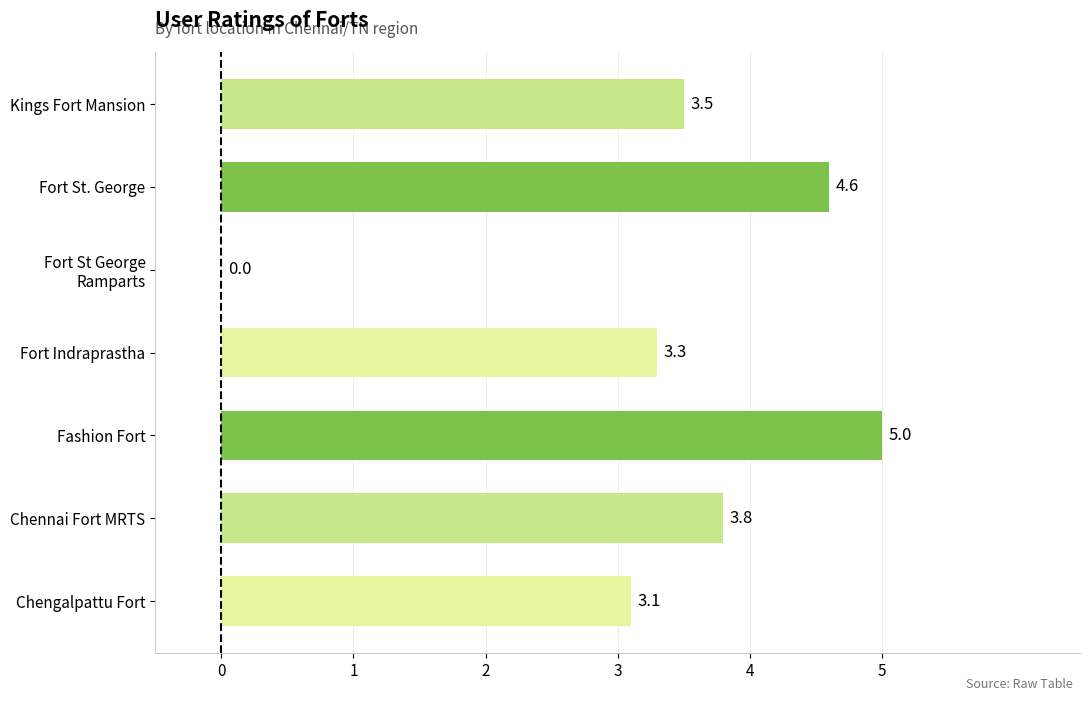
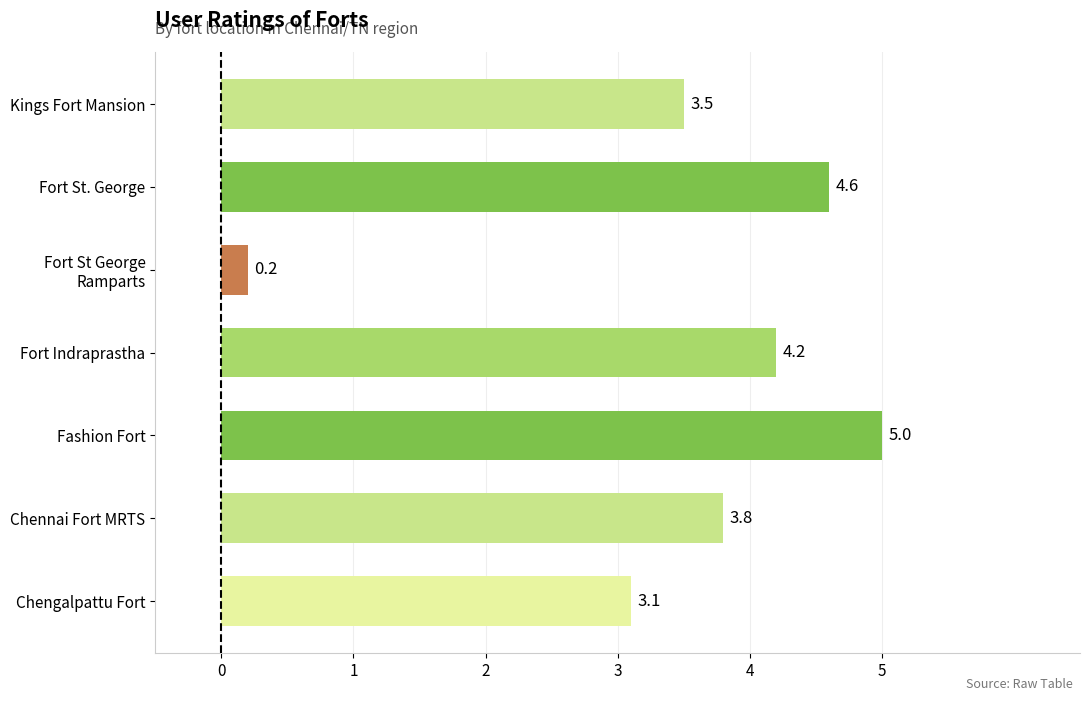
  {
    "Kings Fort Mansion": 3.5,
    "Fort St. George": 4.6,
-   "Fort St George Ramparts": 0.0,
-   "Fort Indraprastha": 3.3,
+   "Fort St George Ramparts": 0.2,
+   "Fort Indraprastha": 4.2,
    "Fashion Fort": 5.0,
    "Chennai Fort MRTS": 3.8,
    "Chengalpattu Fort": 3.1
  }
